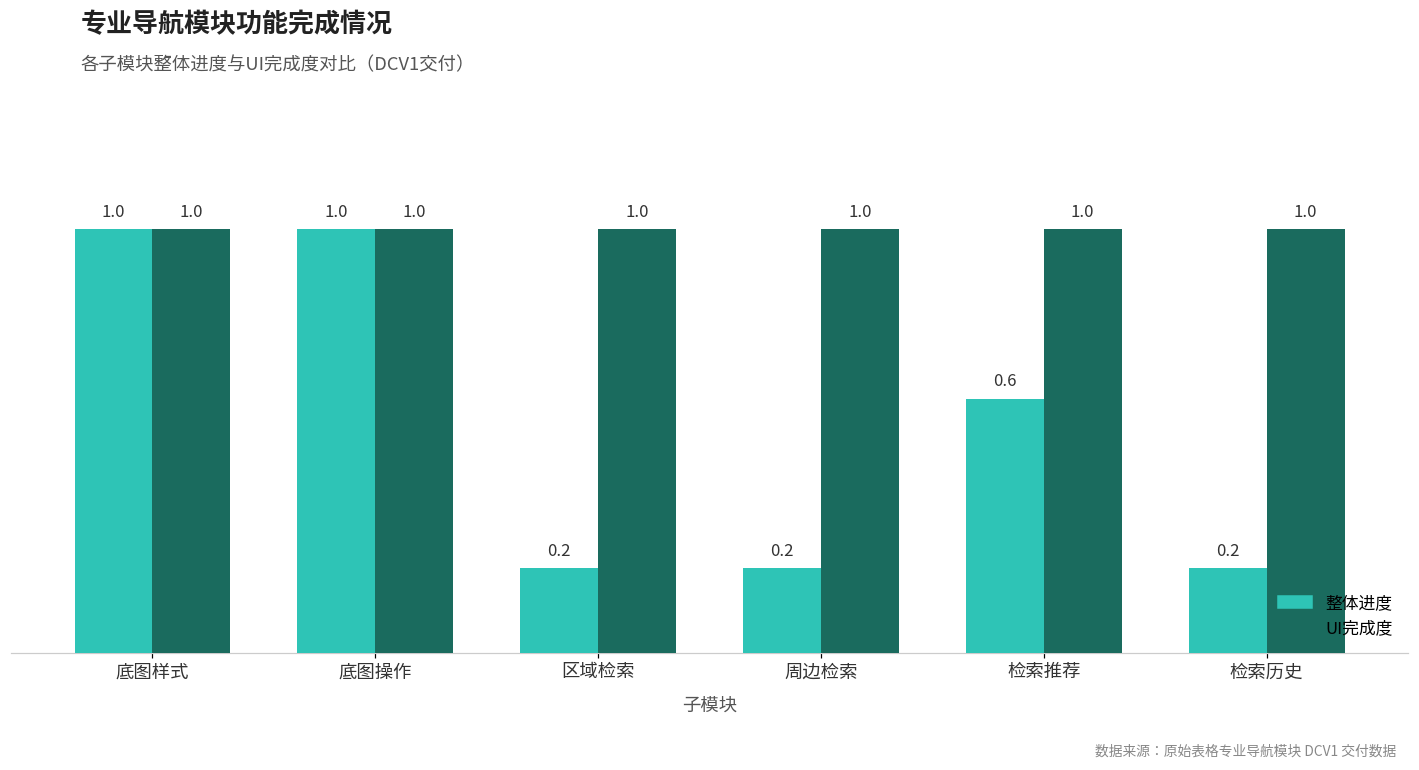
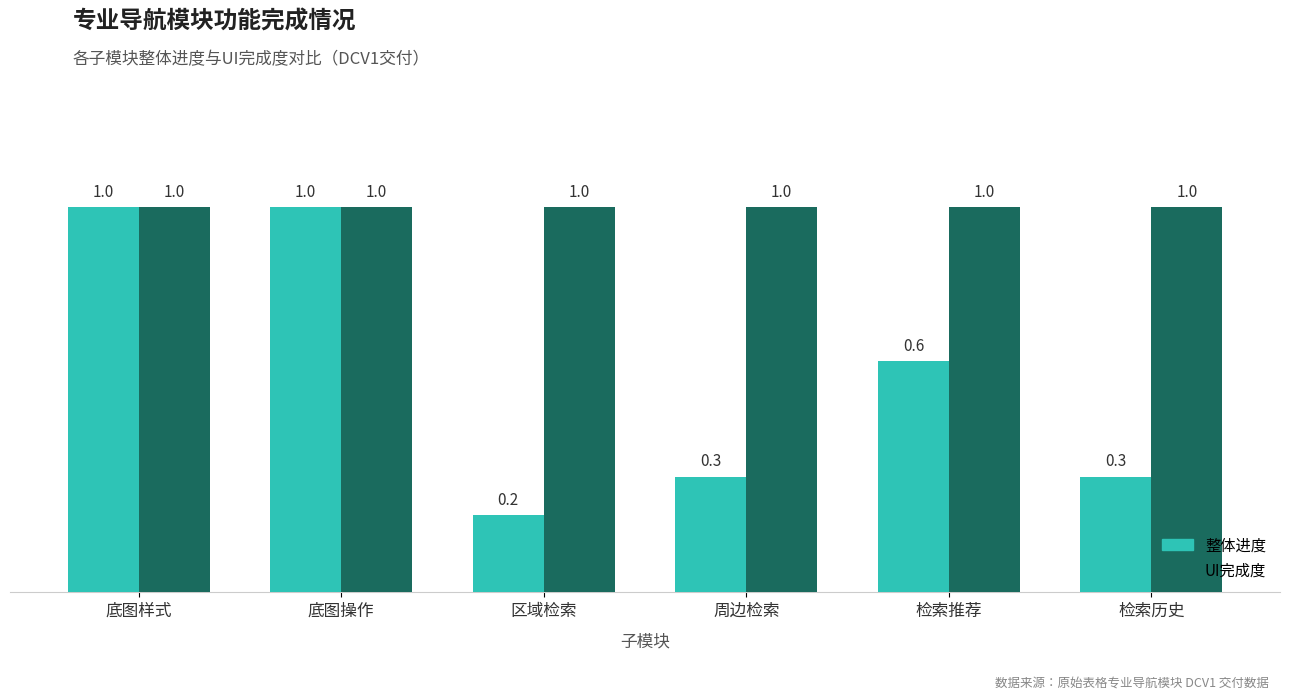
  {
    "整体进度": {
      "底图样式": 1.0,
      "底图操作": 1.0,
      "区域检索": 0.2,
-     "周边检索": 0.2,
+     "周边检索": 0.3,
      "检索推荐": 0.6,
-     "检索历史": 0.2
+     "检索历史": 0.3
    },
    "UI完成度": {
      "底图样式": 1.0,
      "底图操作": 1.0,
      "区域检索": 1.0,
      "周边检索": 1.0,
      "检索推荐": 1.0,
      "检索历史": 1.0
    }
  }
